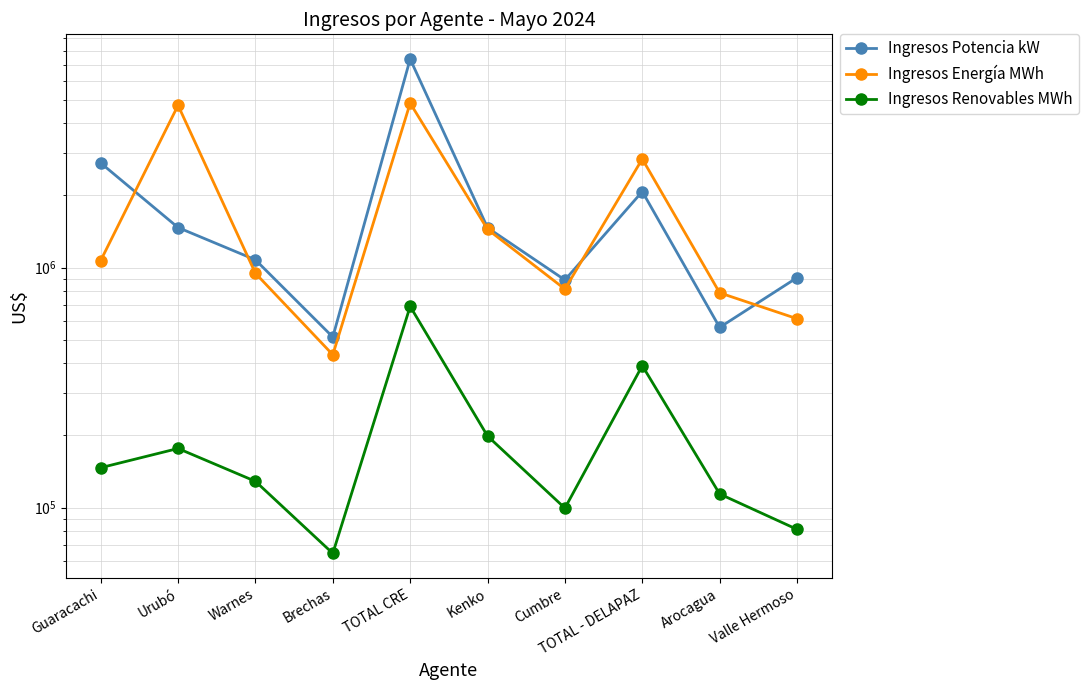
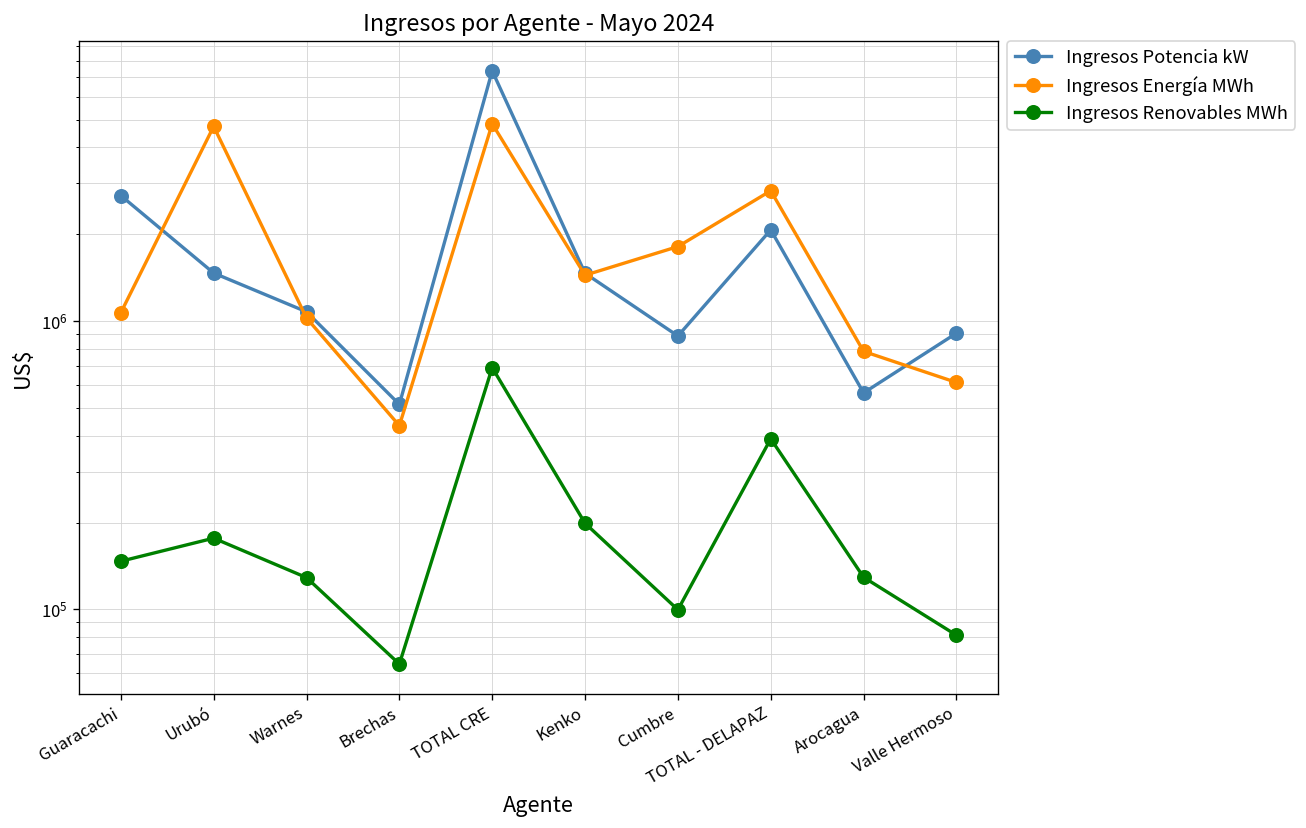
  {
    "Ingresos Potencia kW": {
      "Guaracachi": 2700000,
      "Urubó": 1500000,
      "Warnes": 1100000,
      "Brechas": 510000,
      "TOTAL CRE": 7400000,
      "Cumbre": 890000,
      "TOTAL - DELAPAZ": 2100000,
      "Arocagua": 560000,
      "Valle Hermoso": 910000
    },
    "Ingresos Energía MWh": {
      "Guaracachi": 1100000,
      "Urubó": 4700000,
-     "Warnes": 950000,
+     "Warnes": 1020000,
      "Brechas": 430000,
      "TOTAL CRE": 4800000,
-     "Cumbre": 810000,
+     "Cumbre": 1800000,
      "TOTAL - DELAPAZ": 2800000,
      "Arocagua": 780000,
      "Valle Hermoso": 610000
    },
    "Ingresos Renovables MWh": {
      "Guaracachi": 150000,
      "Urubó": 180000,
      "Warnes": 130000,
      "Brechas": 65000,
      "TOTAL CRE": 690000,
      "Kenko": 200000,
      "Cumbre": 100000,
      "TOTAL - DELAPAZ": 390000,
-     "Arocagua": 110000,
+     "Arocagua": 130000,
      "Valle Hermoso": 81000
    }
  }
